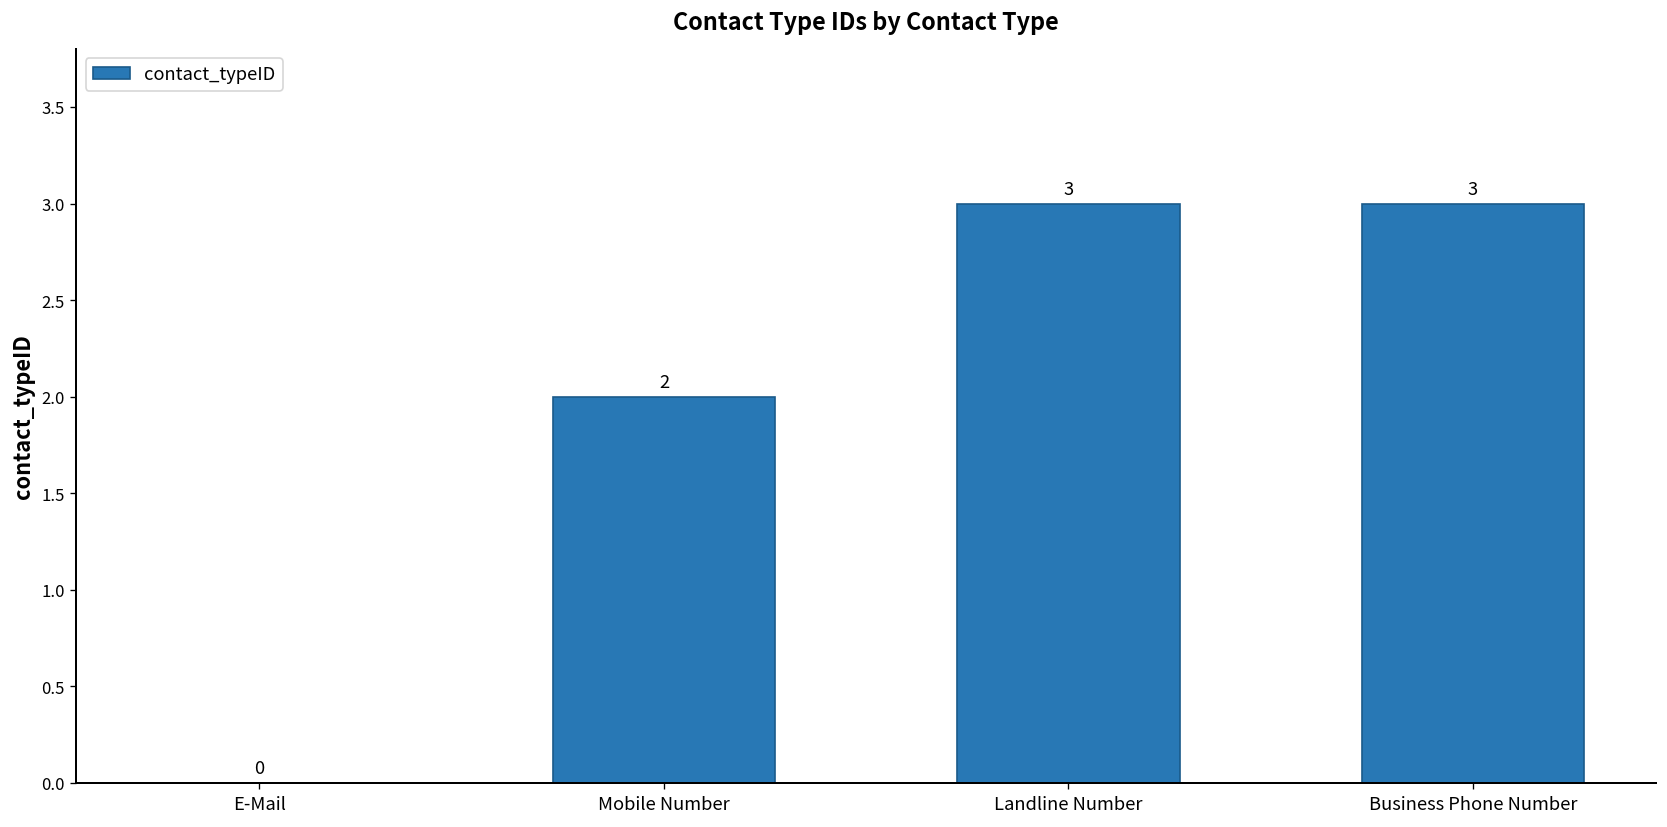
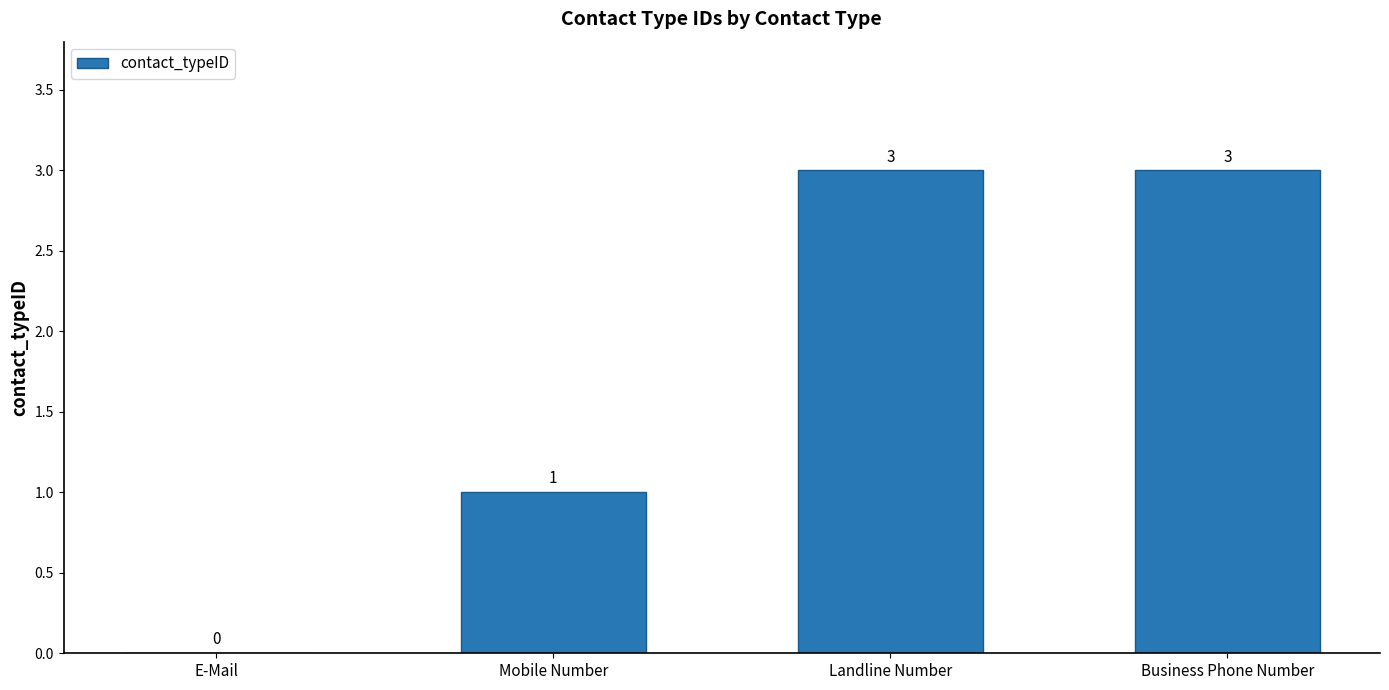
  {
    "E-Mail": 0,
-   "Mobile Number": 2,
+   "Mobile Number": 1,
    "Landline Number": 3,
    "Business Phone Number": 3
  }
